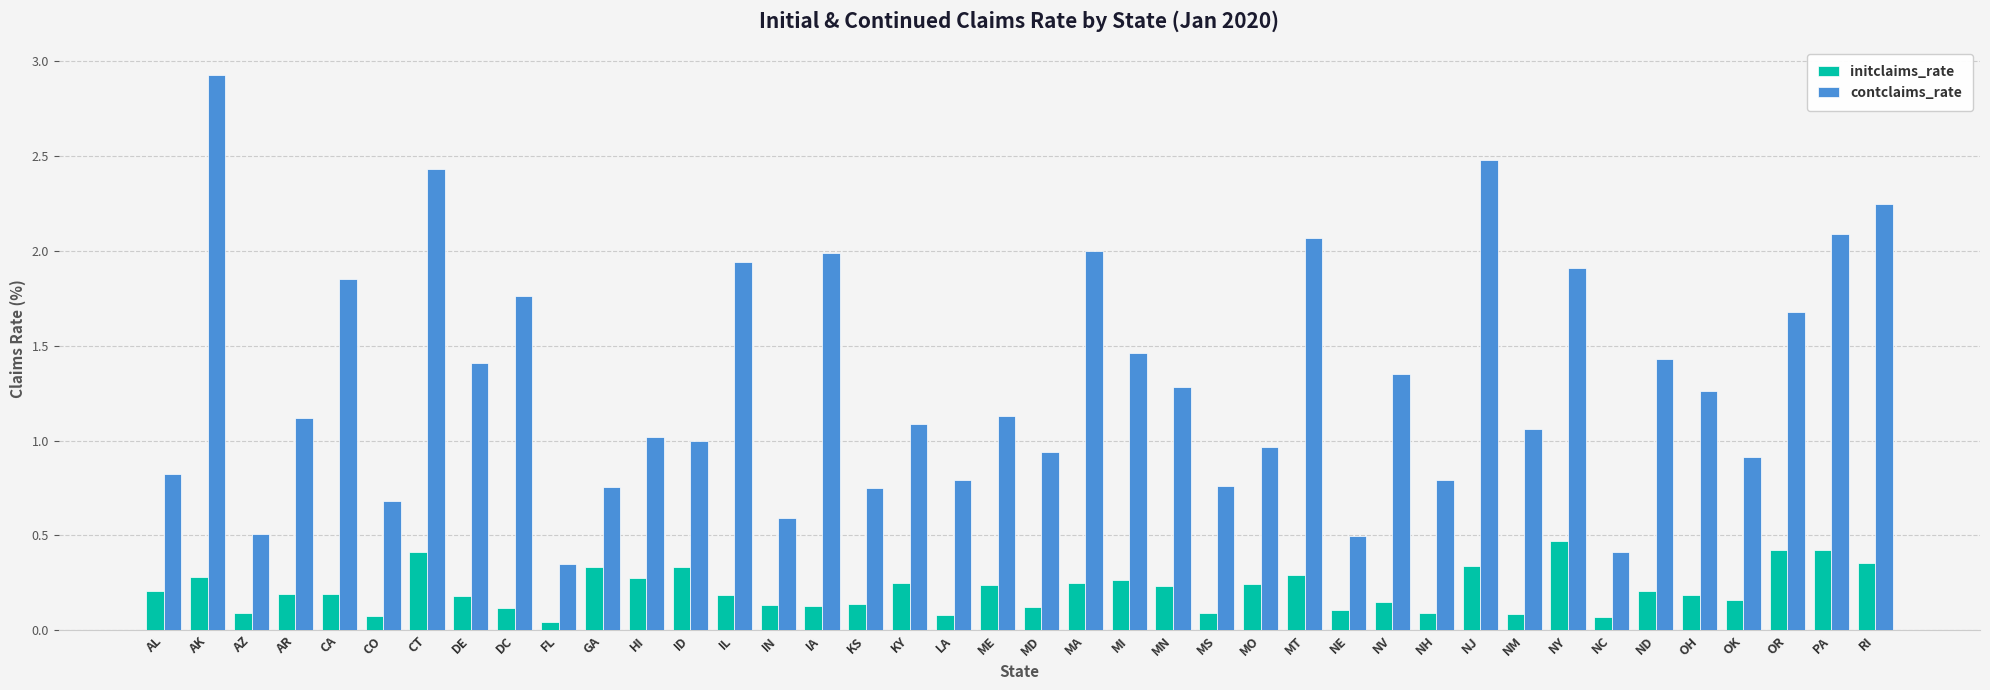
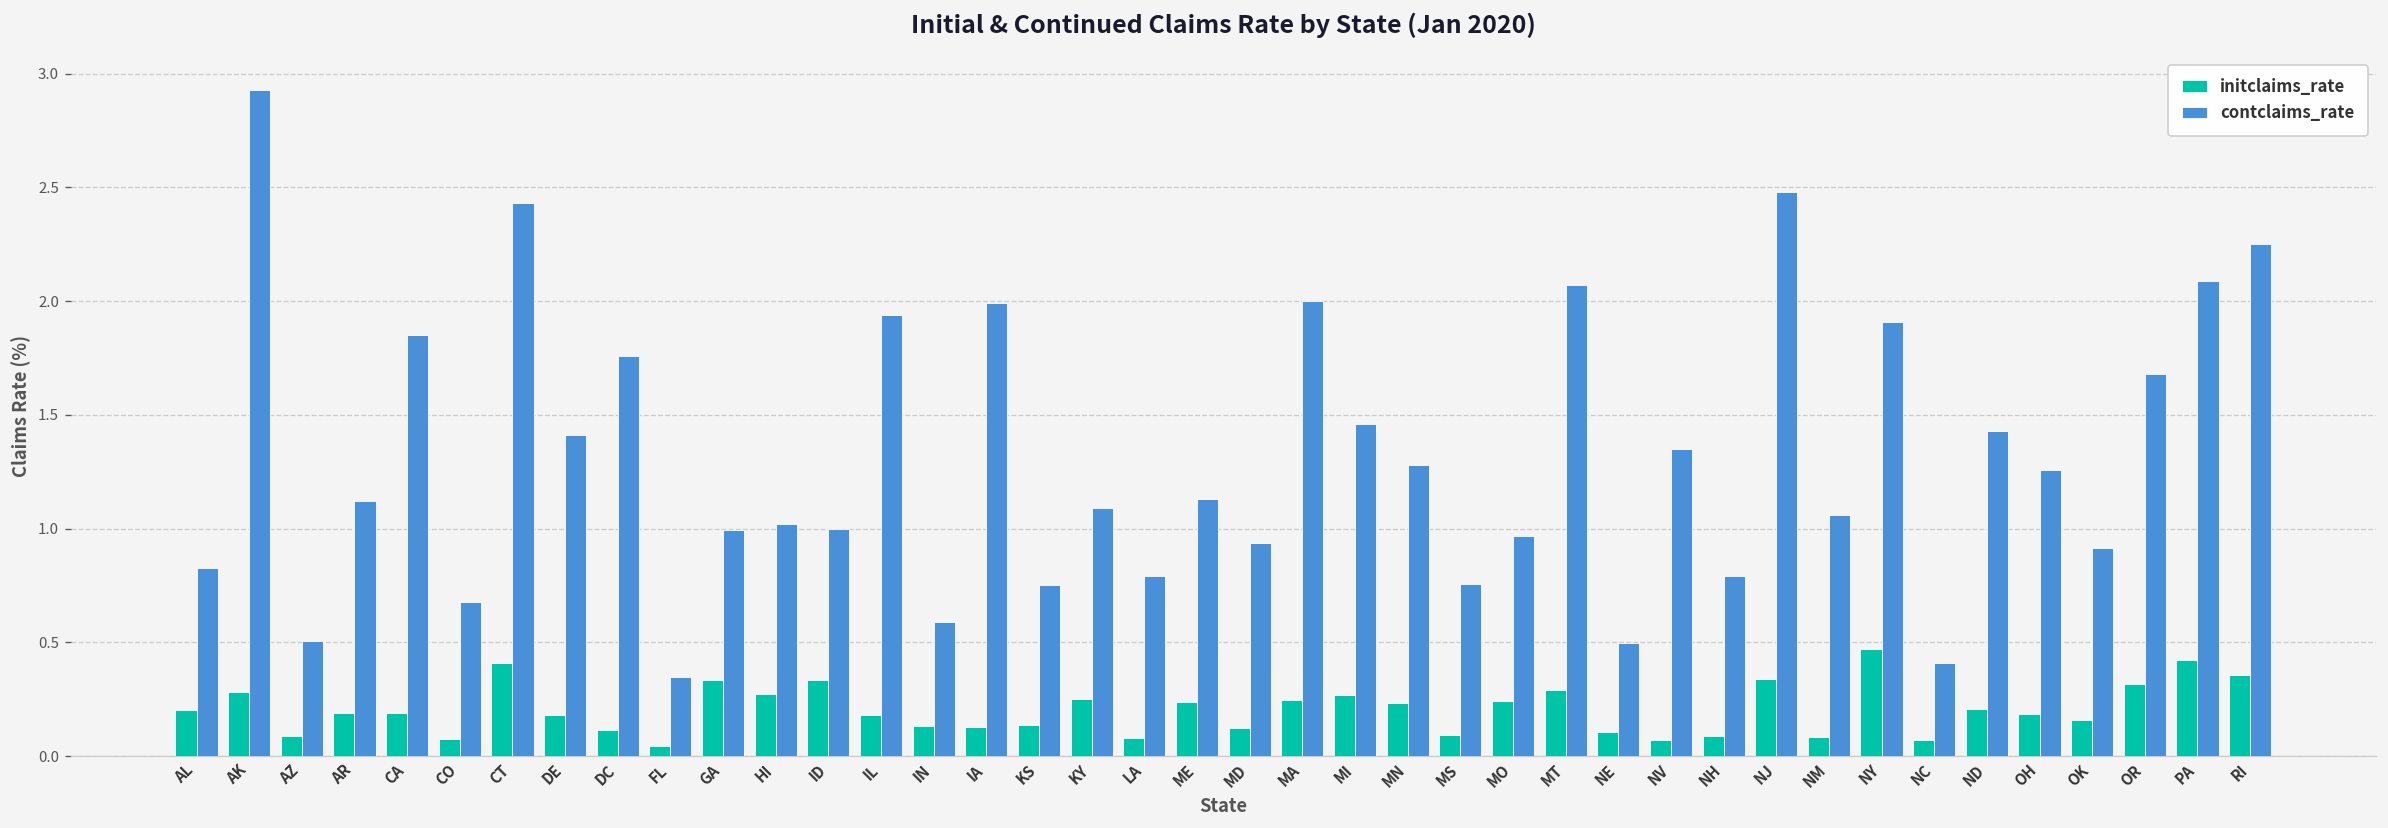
  {
    "initclaims_rate": {
      "AL": 0.20,
      "AK": 0.28,
      "AZ": 0.09,
      "AR": 0.19,
      "CA": 0.19,
      "CO": 0.08,
      "CT": 0.41,
      "DE": 0.18,
      "DC": 0.12,
      "FL": 0.04,
      "GA": 0.33,
      "HI": 0.27,
      "ID": 0.34,
      "IL": 0.18,
      "IN": 0.13,
      "IA": 0.13,
      "KS": 0.14,
      "KY": 0.25,
      "LA": 0.08,
      "ME": 0.24,
      "MD": 0.12,
      "MA": 0.25,
      "MI": 0.27,
      "MN": 0.24,
      "MS": 0.09,
      "MO": 0.24,
      "MT": 0.29,
      "NE": 0.11,
-     "NV": 0.15,
+     "NV": 0.07,
      "NH": 0.09,
      "NJ": 0.34,
      "NM": 0.08,
      "NY": 0.47,
      "NC": 0.07,
      "ND": 0.21,
      "OH": 0.19,
      "OK": 0.16,
-     "OR": 0.43,
+     "OR": 0.32,
      "PA": 0.42,
      "RI": 0.36
    },
    "contclaims_rate": {
      "AL": 0.83,
      "AK": 2.93,
      "AZ": 0.51,
      "AR": 1.12,
      "CA": 1.85,
      "CO": 0.68,
      "CT": 2.43,
      "DE": 1.41,
      "DC": 1.76,
      "FL": 0.35,
-     "GA": 0.76,
+     "GA": 0.99,
      "HI": 1.02,
      "ID": 1.00,
      "IL": 1.94,
      "IN": 0.59,
      "IA": 1.99,
      "KS": 0.75,
      "KY": 1.09,
      "LA": 0.79,
      "ME": 1.13,
      "MD": 0.94,
      "MA": 2.00,
      "MI": 1.46,
      "MN": 1.28,
      "MS": 0.76,
      "MO": 0.97,
      "MT": 2.07,
      "NE": 0.50,
      "NV": 1.35,
      "NH": 0.79,
      "NJ": 2.48,
      "NM": 1.06,
      "NY": 1.91,
      "NC": 0.41,
      "ND": 1.43,
      "OH": 1.26,
      "OK": 0.91,
      "OR": 1.68,
      "PA": 2.09,
      "RI": 2.25
    }
  }
